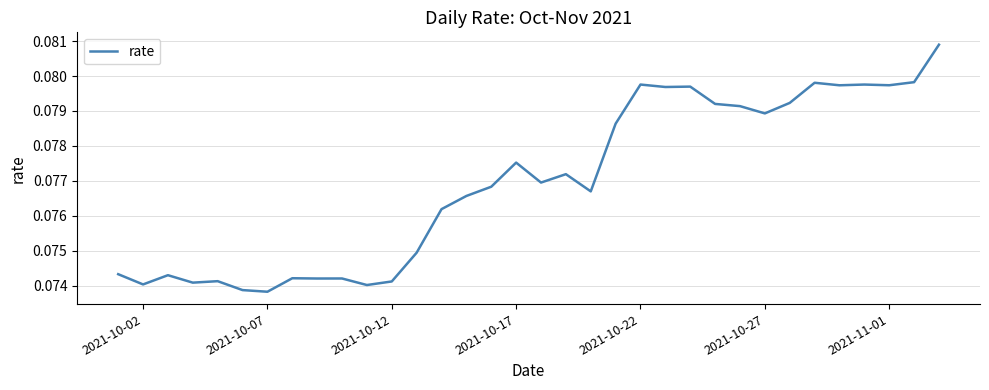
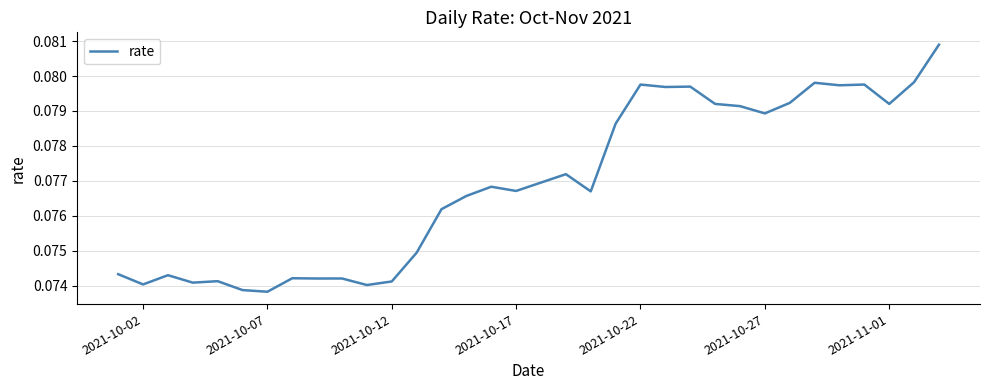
  {
    "2021-10-02": 0.0740,
    "2021-10-07": 0.0738,
    "2021-10-12": 0.0741,
-   "2021-10-17": 0.0775,
+   "2021-10-17": 0.0767,
    "2021-10-22": 0.0798,
    "2021-10-27": 0.0789,
-   "2021-11-01": 0.0797
+   "2021-11-01": 0.0792
  }
